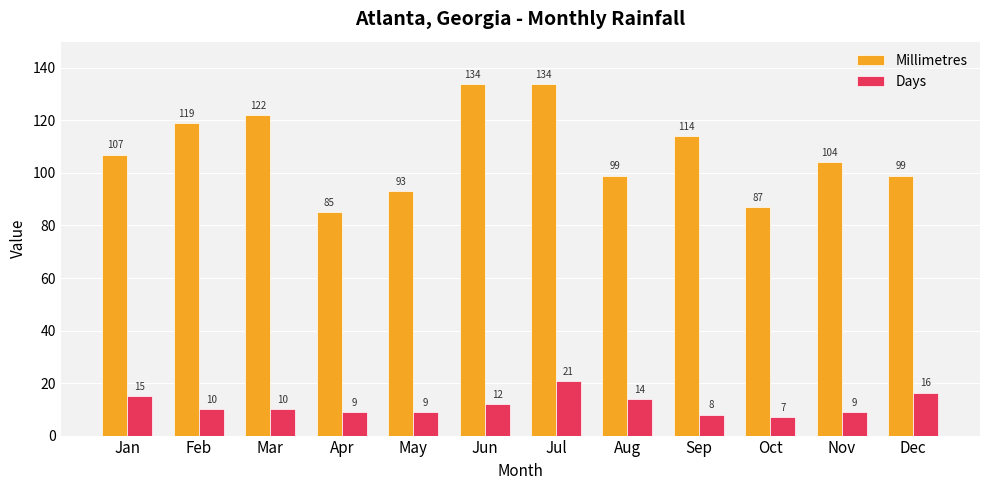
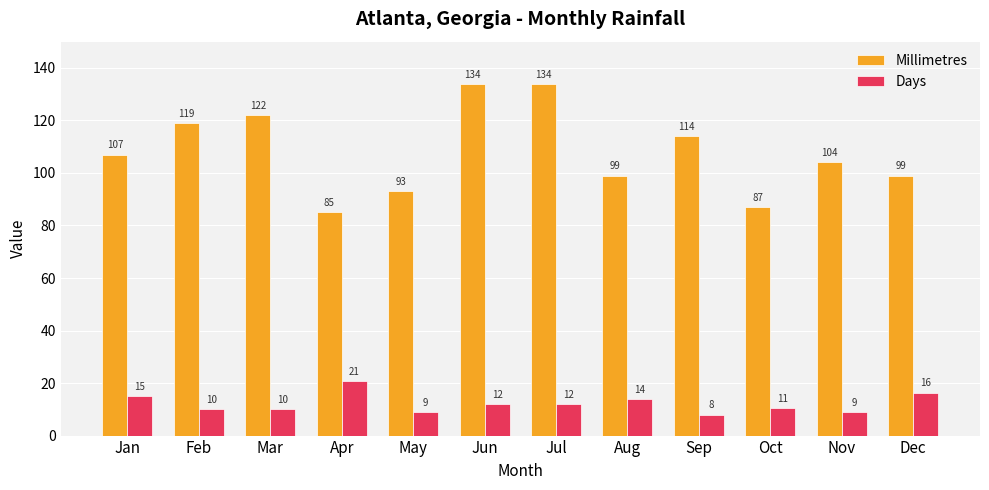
  {
    "Millimetres": {
      "Jan": 107,
      "Feb": 119,
      "Mar": 122,
      "Apr": 85,
      "May": 93,
      "Jun": 134,
      "Jul": 134,
      "Aug": 99,
      "Sep": 114,
      "Oct": 87,
      "Nov": 104,
      "Dec": 99
    },
    "Days": {
      "Jan": 15,
      "Feb": 10,
      "Mar": 10,
-     "Apr": 9,
+     "Apr": 21,
      "May": 9,
      "Jun": 12,
-     "Jul": 21,
+     "Jul": 12,
      "Aug": 14,
      "Sep": 8,
-     "Oct": 7,
+     "Oct": 11,
      "Nov": 9,
      "Dec": 16
    }
  }
